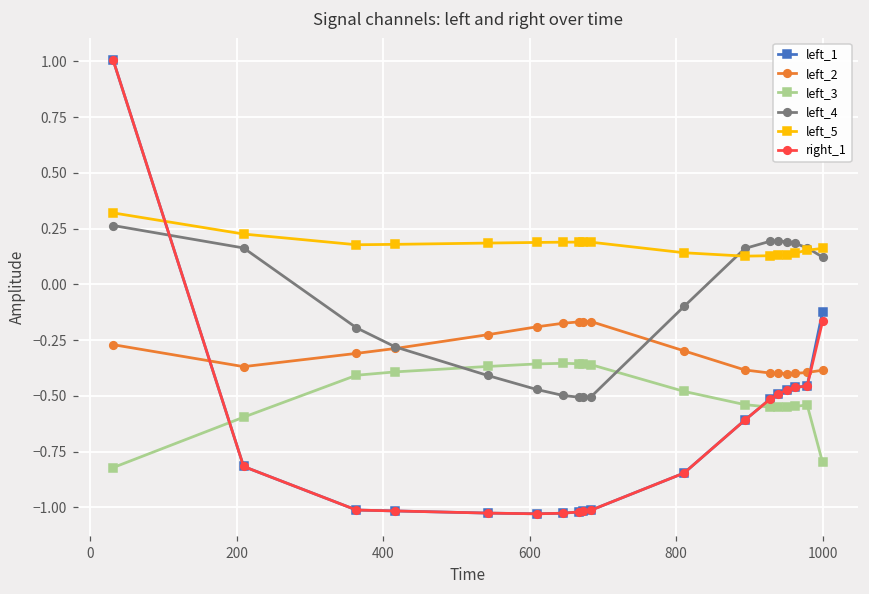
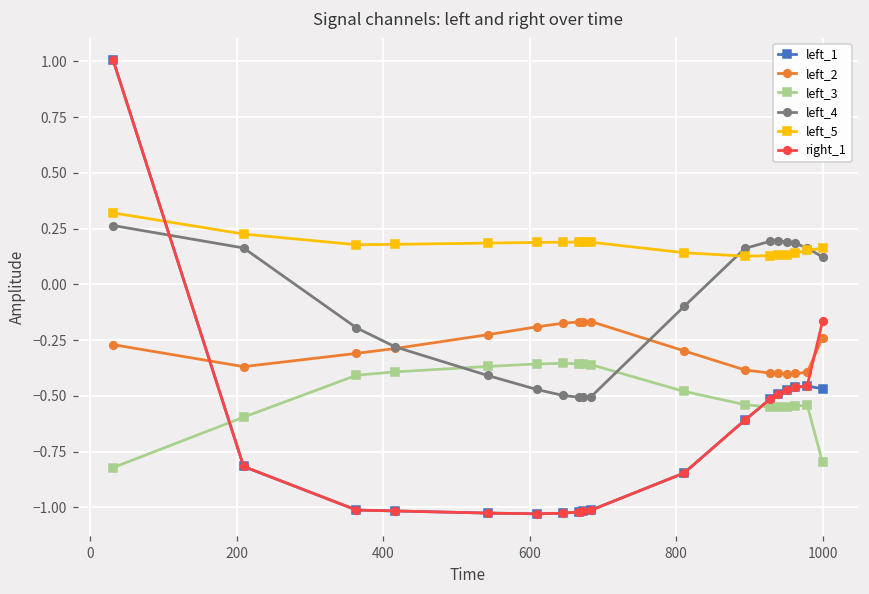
  {
    "left_1": {
-     "1000": -0.12
+     "1000": -0.47
    },
    "left_2": {
-     "1000": -0.38
+     "1000": -0.24
    },
    "left_3": {
      "1000": -0.80
    },
    "left_4": {
      "1000": 0.12
    },
    "left_5": {
      "1000": 0.16
    },
    "right_1": {
      "1000": -0.17
    }
  }
